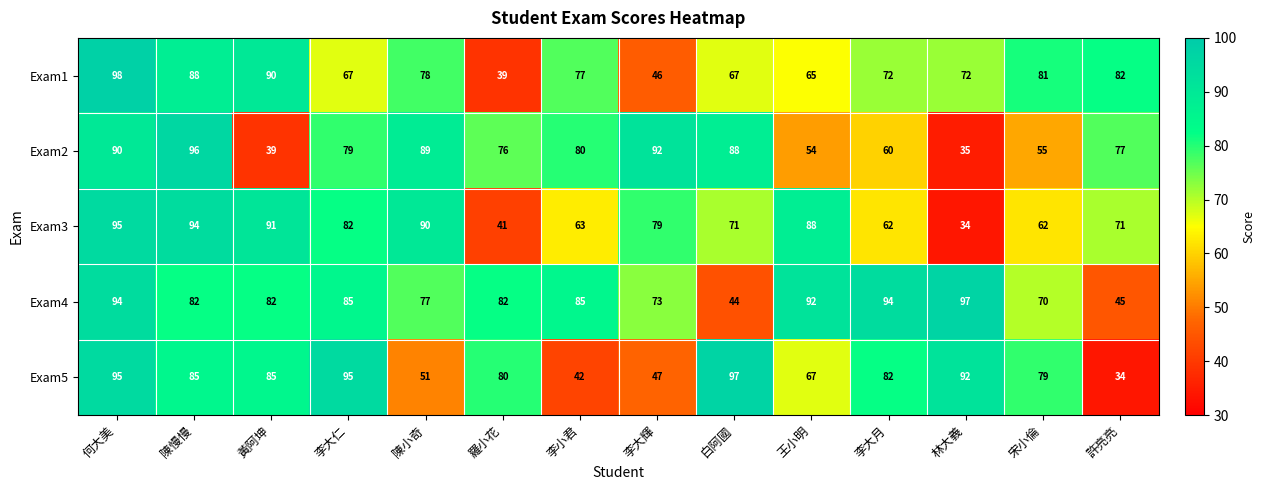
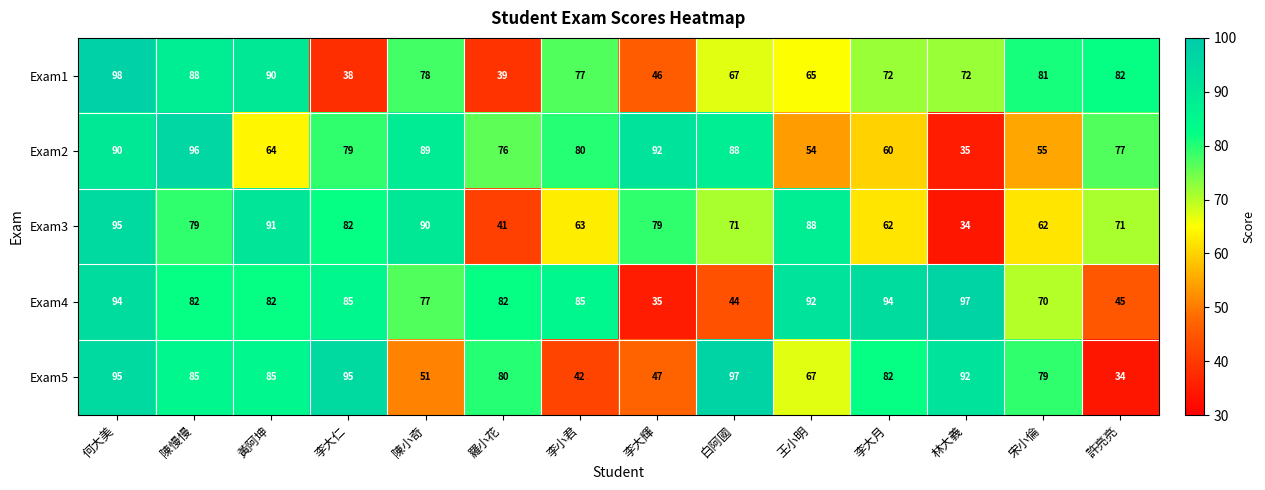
  {
    "Exam1": {
      "何大美": 98,
      "陳慢慢": 88,
      "黃阿坤": 90,
-     "李大仁": 67,
+     "李大仁": 38,
      "陳小奇": 78,
      "羅小花": 39,
      "李小君": 77,
      "李大輝": 46,
      "白阿國": 67,
      "王小明": 65,
      "李大月": 72,
      "林大義": 72,
      "宋小倫": 81,
      "許亮亮": 82
    },
    "Exam2": {
      "何大美": 90,
      "陳慢慢": 96,
-     "黃阿坤": 39,
+     "黃阿坤": 64,
      "李大仁": 79,
      "陳小奇": 89,
      "羅小花": 76,
      "李小君": 80,
      "李大輝": 92,
      "白阿國": 88,
      "王小明": 54,
      "李大月": 60,
      "林大義": 35,
      "宋小倫": 55,
      "許亮亮": 77
    },
    "Exam3": {
      "何大美": 95,
-     "陳慢慢": 94,
+     "陳慢慢": 79,
      "黃阿坤": 91,
      "李大仁": 82,
      "陳小奇": 90,
      "羅小花": 41,
      "李小君": 63,
      "李大輝": 79,
      "白阿國": 71,
      "王小明": 88,
      "李大月": 62,
      "林大義": 34,
      "宋小倫": 62,
      "許亮亮": 71
    },
    "Exam4": {
      "何大美": 94,
      "陳慢慢": 82,
      "黃阿坤": 82,
      "李大仁": 85,
      "陳小奇": 77,
      "羅小花": 82,
      "李小君": 85,
-     "李大輝": 73,
+     "李大輝": 35,
      "白阿國": 44,
      "王小明": 92,
      "李大月": 94,
      "林大義": 97,
      "宋小倫": 70,
      "許亮亮": 45
    },
    "Exam5": {
      "何大美": 95,
      "陳慢慢": 85,
      "黃阿坤": 85,
      "李大仁": 95,
      "陳小奇": 51,
      "羅小花": 80,
      "李小君": 42,
      "李大輝": 47,
      "白阿國": 97,
      "王小明": 67,
      "李大月": 82,
      "林大義": 92,
      "宋小倫": 79,
      "許亮亮": 34
    }
  }
